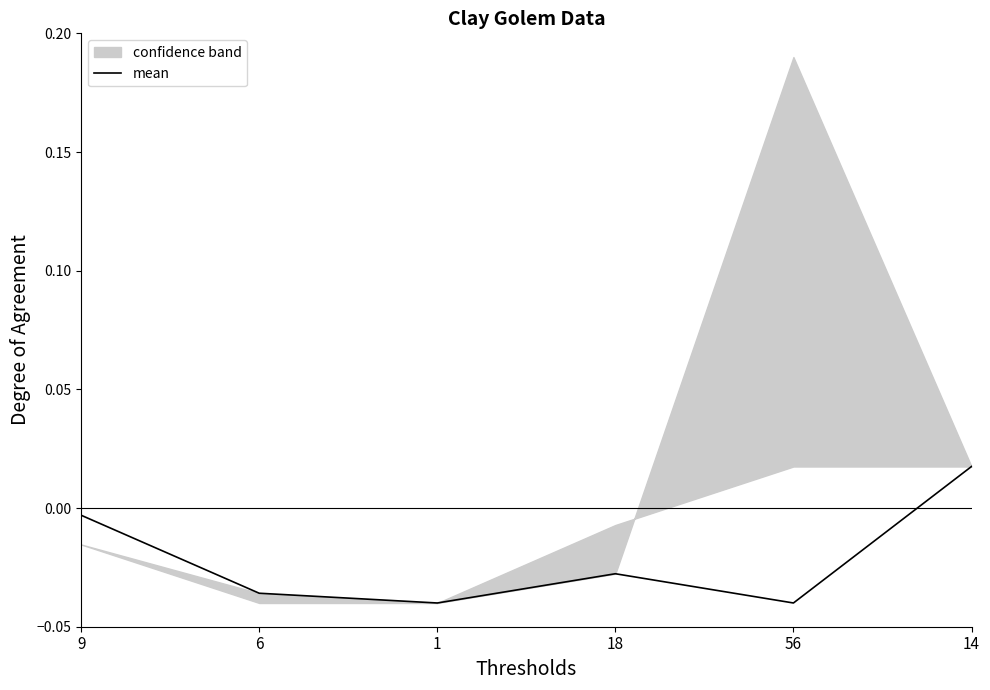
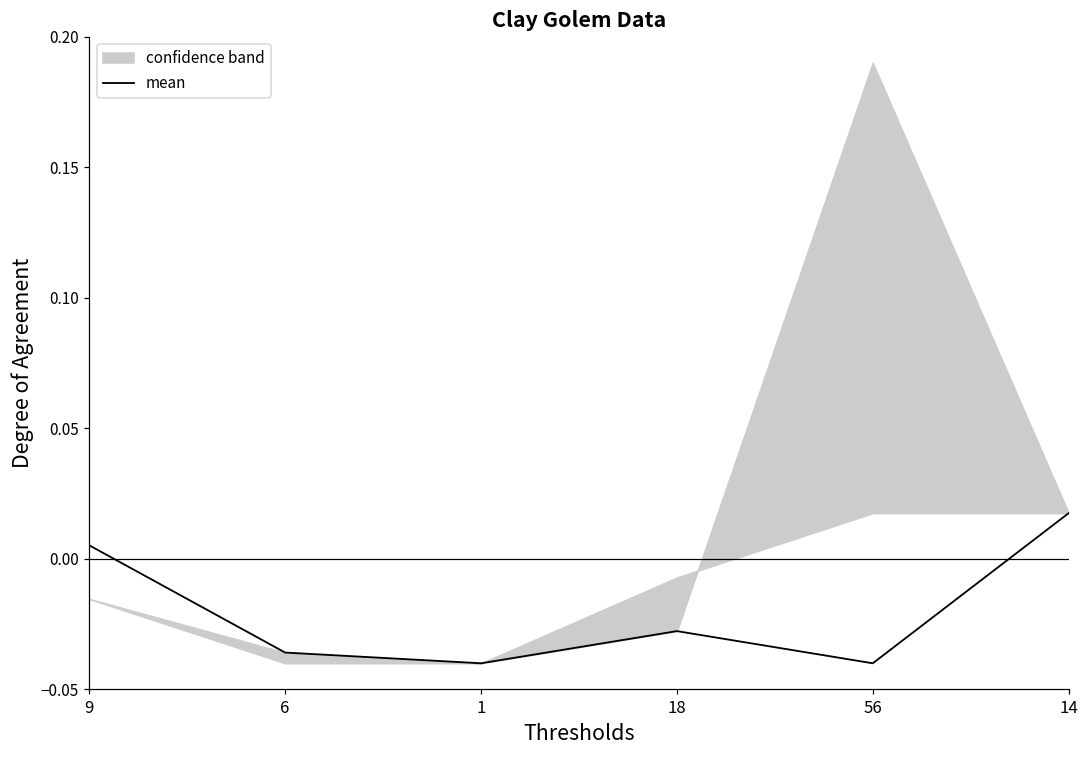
  {
    "mean": {
-     "9": -0.003,
+     "9": 0.005,
      "18": -0.028,
      "56": -0.040
    },
    "confidence band": {
      "9": 0.000
    }
  }
